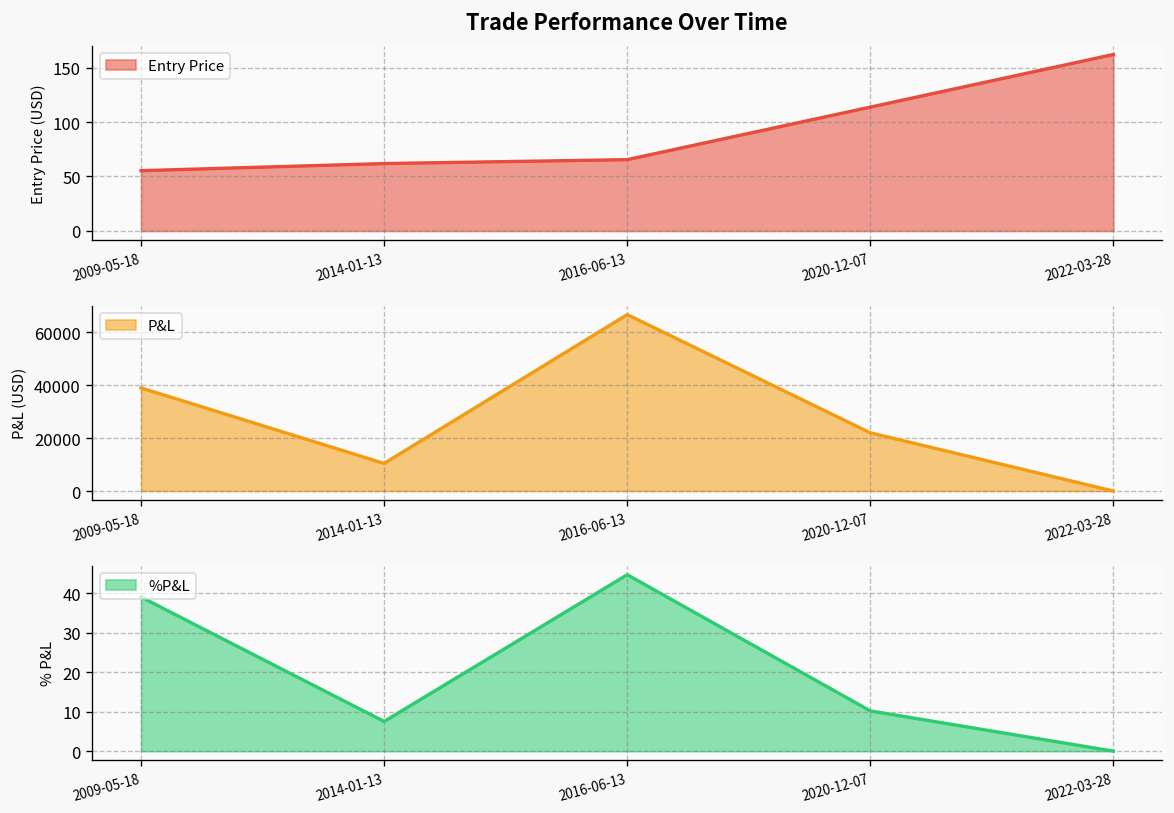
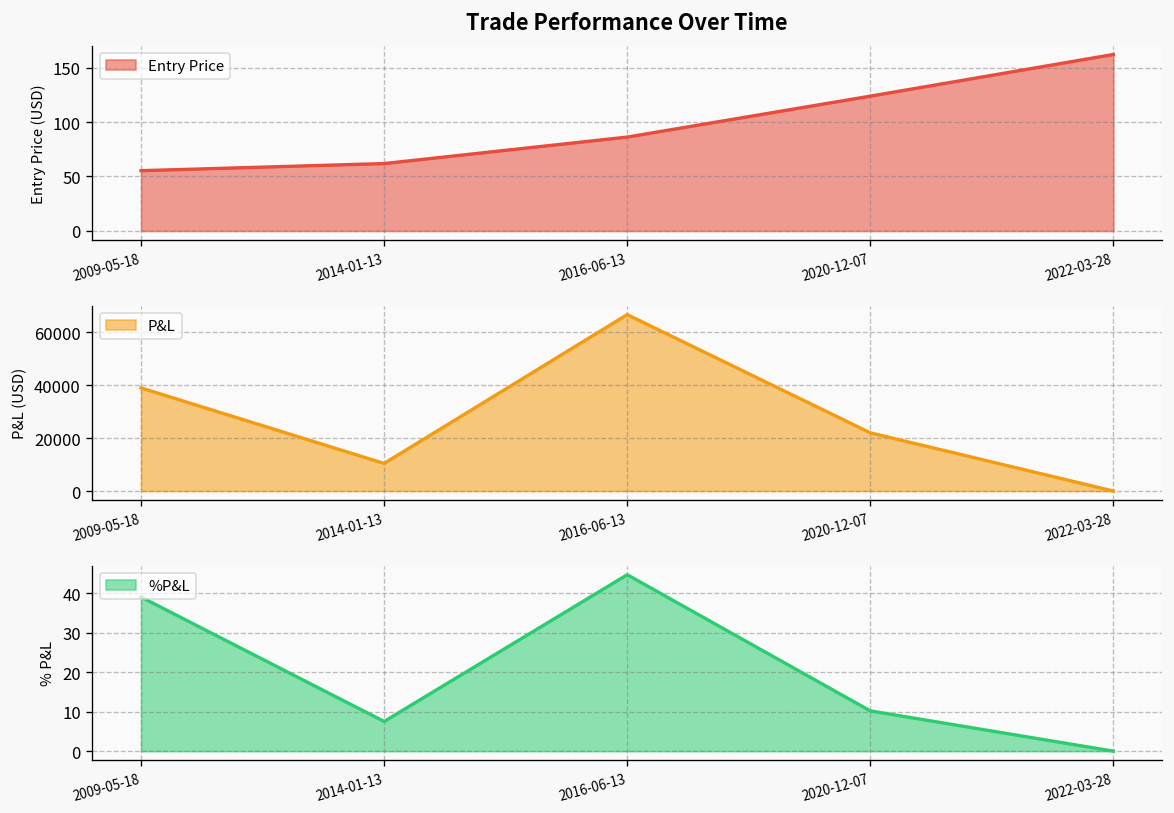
  {
    "Trade Performance Over Time": {
      "2009-05-18": 60,
      "2014-01-13": 60,
-     "2016-06-13": 70,
-     "2020-12-07": 110,
+     "2016-06-13": 90,
+     "2020-12-07": 120,
      "2022-03-28": 160
    }
  }
